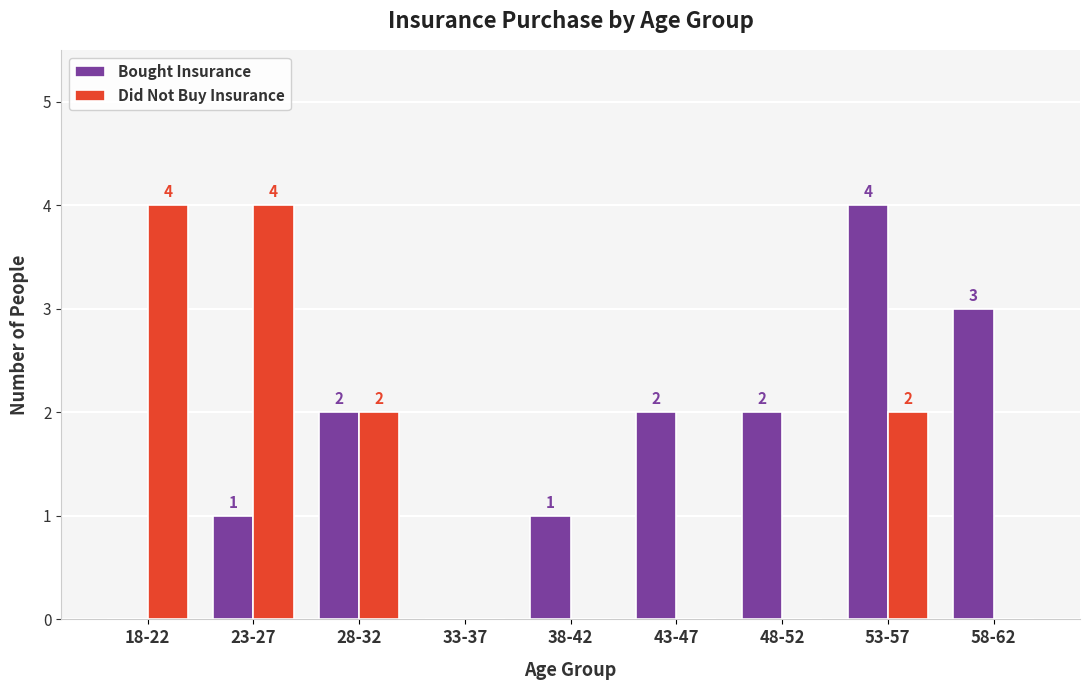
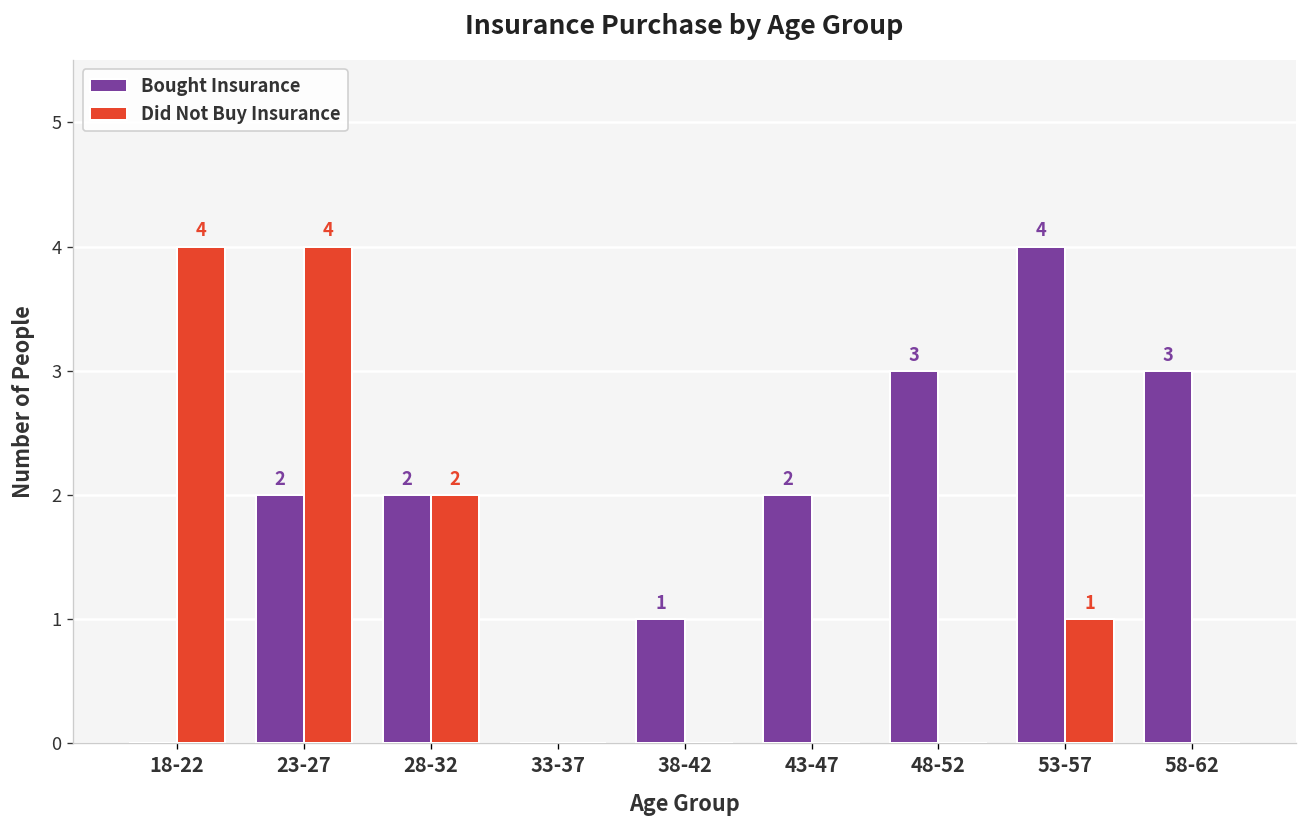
  {
    "Bought Insurance": {
-     "23-27": 1,
+     "23-27": 2,
      "28-32": 2,
      "38-42": 1,
      "43-47": 2,
-     "48-52": 2,
+     "48-52": 3,
      "53-57": 4,
      "58-62": 3
    },
    "Did Not Buy Insurance": {
      "18-22": 4,
      "23-27": 4,
      "28-32": 2,
-     "53-57": 2
+     "53-57": 1
    }
  }
